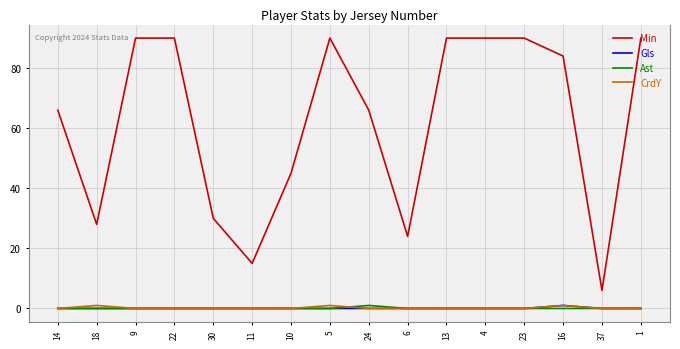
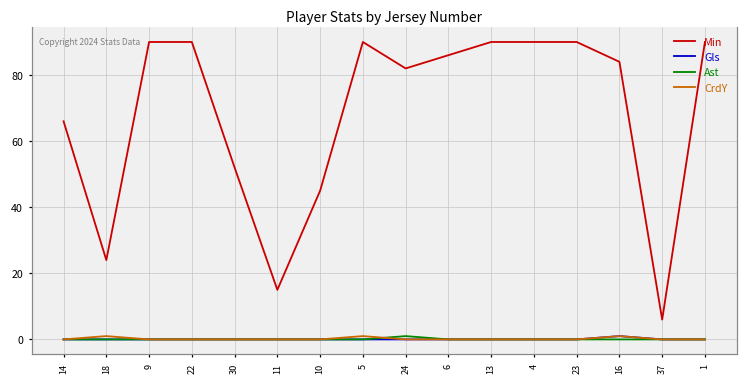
  {
    "Min": {
      "14": 66,
-     "18": 28,
+     "18": 24,
      "22": 90,
-     "30": 30,
+     "30": 52,
      "11": 15,
      "10": 45,
      "5": 90,
-     "24": 66,
-     "6": 24,
+     "24": 82,
+     "6": 86,
      "13": 90,
      "4": 90,
      "23": 90,
      "16": 84,
      "37": 6,
      "1": 90
    },
    "Ast": {
      "24": 1,
      "16": 0
    },
    "CrdY": {
      "18": 1,
      "5": 1
    }
  }
